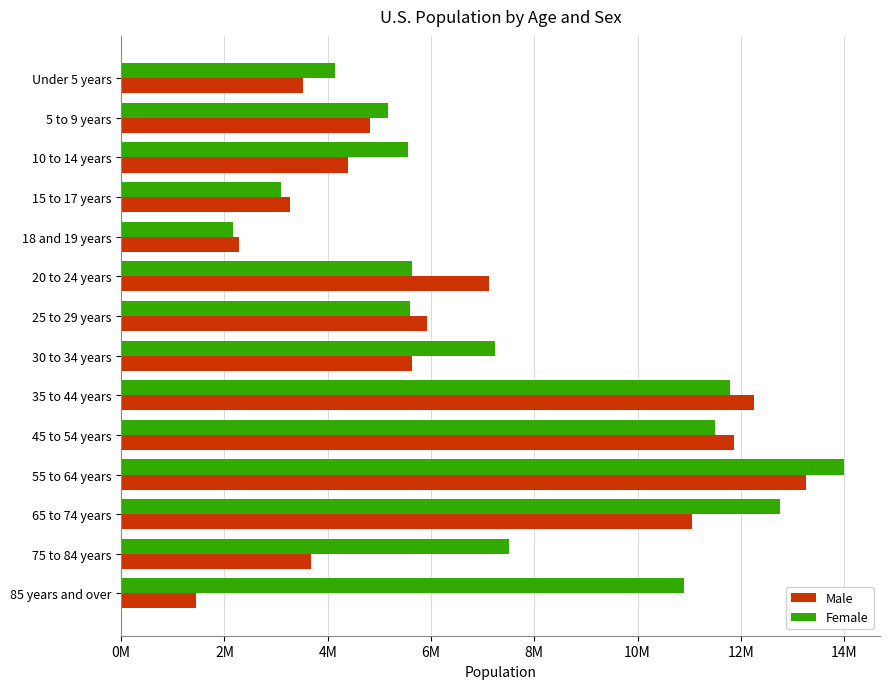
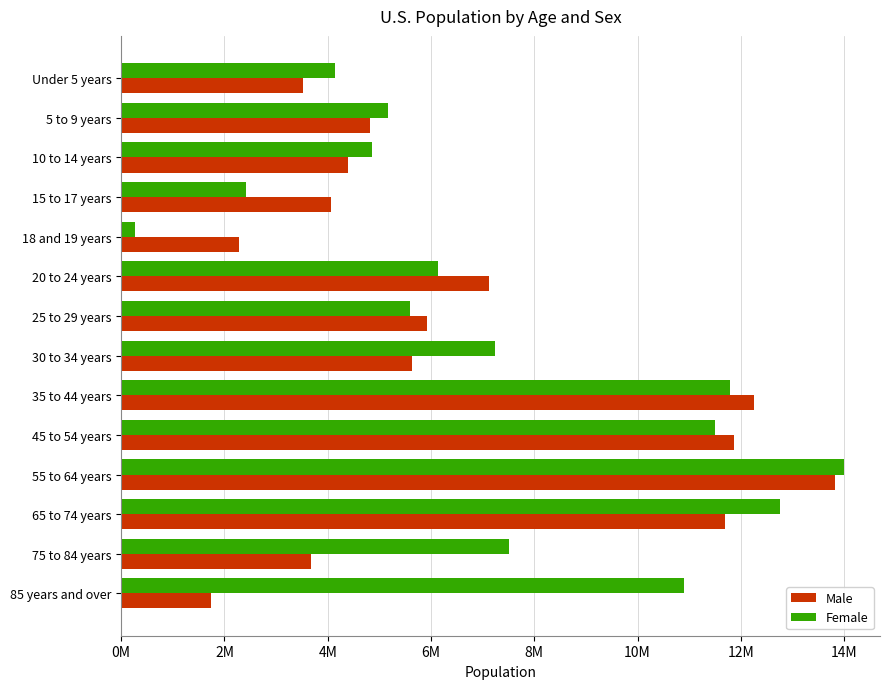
  {
    "Male": {
      "Under 5 years": 3500000,
      "5 to 9 years": 4800000,
      "10 to 14 years": 4400000,
-     "15 to 17 years": 3300000,
+     "15 to 17 years": 4100000,
      "18 and 19 years": 2300000,
      "20 to 24 years": 7100000,
      "25 to 29 years": 5900000,
      "30 to 34 years": 5600000,
      "35 to 44 years": 12300000,
      "45 to 54 years": 11900000,
-     "55 to 64 years": 13300000,
-     "65 to 74 years": 11100000,
+     "55 to 64 years": 13800000,
+     "65 to 74 years": 11700000,
      "75 to 84 years": 3700000,
-     "85 years and over": 1400000
+     "85 years and over": 1700000
    },
    "Female": {
      "Under 5 years": 4100000,
      "5 to 9 years": 5200000,
-     "10 to 14 years": 5600000,
-     "15 to 17 years": 3100000,
-     "18 and 19 years": 2200000,
-     "20 to 24 years": 5600000,
+     "10 to 14 years": 4900000,
+     "15 to 17 years": 2400000,
+     "18 and 19 years": 300000,
+     "20 to 24 years": 6100000,
      "25 to 29 years": 5600000,
      "30 to 34 years": 7200000,
      "35 to 44 years": 11800000,
      "45 to 54 years": 11500000,
      "55 to 64 years": 14000000,
      "65 to 74 years": 12800000,
      "75 to 84 years": 7500000,
      "85 years and over": 10900000
    }
  }
